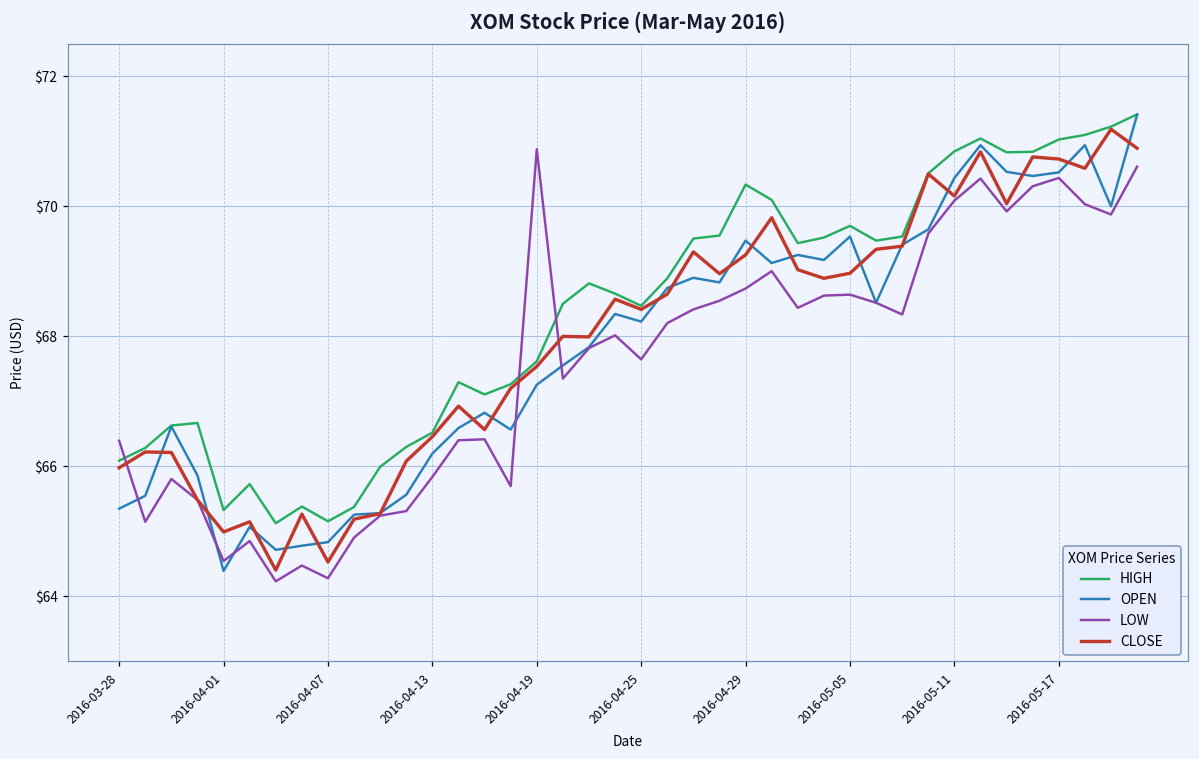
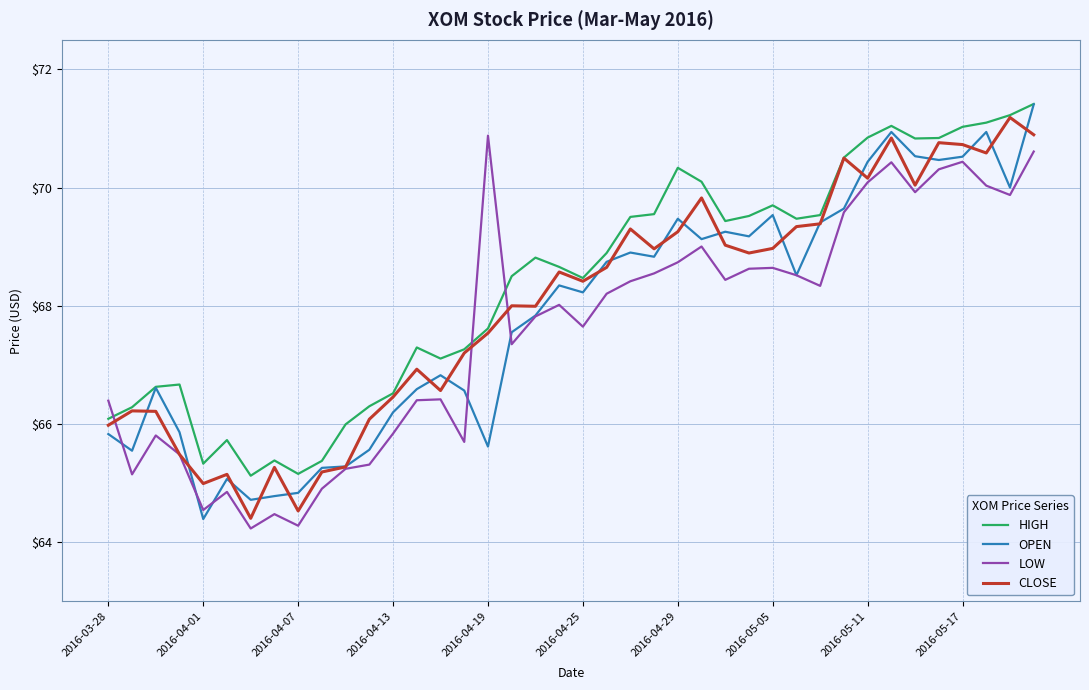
  {
    "HIGH": {
      "2016-03-28": "$66.1",
      "2016-04-01": "$65.3",
      "2016-04-07": "$65.2",
      "2016-04-13": "$66.5",
      "2016-04-19": "$67.6",
      "2016-04-25": "$68.5",
      "2016-04-29": "$70.3",
      "2016-05-05": "$69.7",
      "2016-05-11": "$70.8",
      "2016-05-17": "$71.0"
    },
    "OPEN": {
-     "2016-03-28": "$65.4",
+     "2016-03-28": "$65.8",
      "2016-04-01": "$64.4",
      "2016-04-07": "$64.8",
      "2016-04-13": "$66.2",
-     "2016-04-19": "$67.3",
+     "2016-04-19": "$65.6",
      "2016-04-25": "$68.2",
      "2016-04-29": "$69.5",
      "2016-05-05": "$69.5",
      "2016-05-11": "$70.4",
      "2016-05-17": "$70.5"
    },
    "LOW": {
      "2016-03-28": "$66.4",
      "2016-04-01": "$64.5",
      "2016-04-07": "$64.3",
      "2016-04-13": "$65.8",
      "2016-04-19": "$70.9",
      "2016-04-25": "$67.6",
      "2016-04-29": "$68.7",
      "2016-05-05": "$68.6",
      "2016-05-11": "$70.1",
      "2016-05-17": "$70.4"
    },
    "CLOSE": {
      "2016-03-28": "$66.0",
      "2016-04-01": "$65.0",
      "2016-04-07": "$64.5",
      "2016-04-13": "$66.5",
      "2016-04-19": "$67.5",
      "2016-04-25": "$68.4",
      "2016-04-29": "$69.3",
      "2016-05-05": "$69.0",
      "2016-05-11": "$70.2",
      "2016-05-17": "$70.7"
    }
  }
